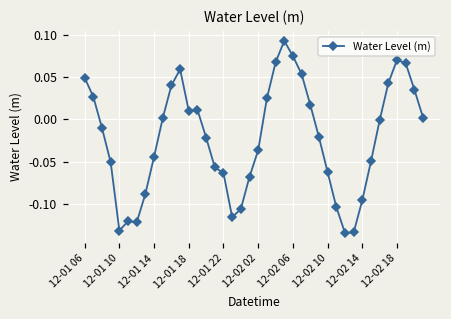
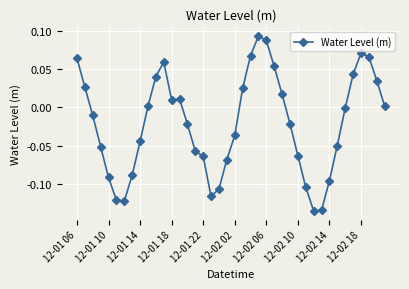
  {
-   "12-01 06": 0.05,
-   "12-01 10": -0.13,
+   "12-01 06": 0.06,
+   "12-01 10": -0.09,
    "12-01 14": -0.04,
    "12-01 18": 0.01,
    "12-01 22": -0.06,
    "12-02 02": -0.04,
-   "12-02 06": 0.07,
+   "12-02 06": 0.09,
    "12-02 10": -0.06,
    "12-02 14": -0.10,
    "12-02 18": 0.07
  }
